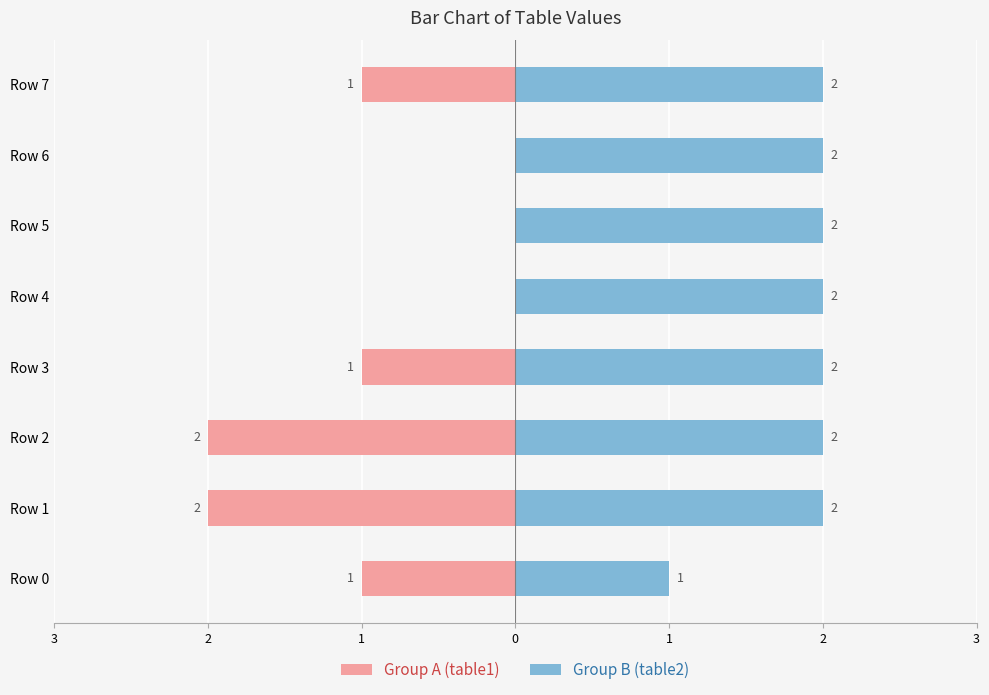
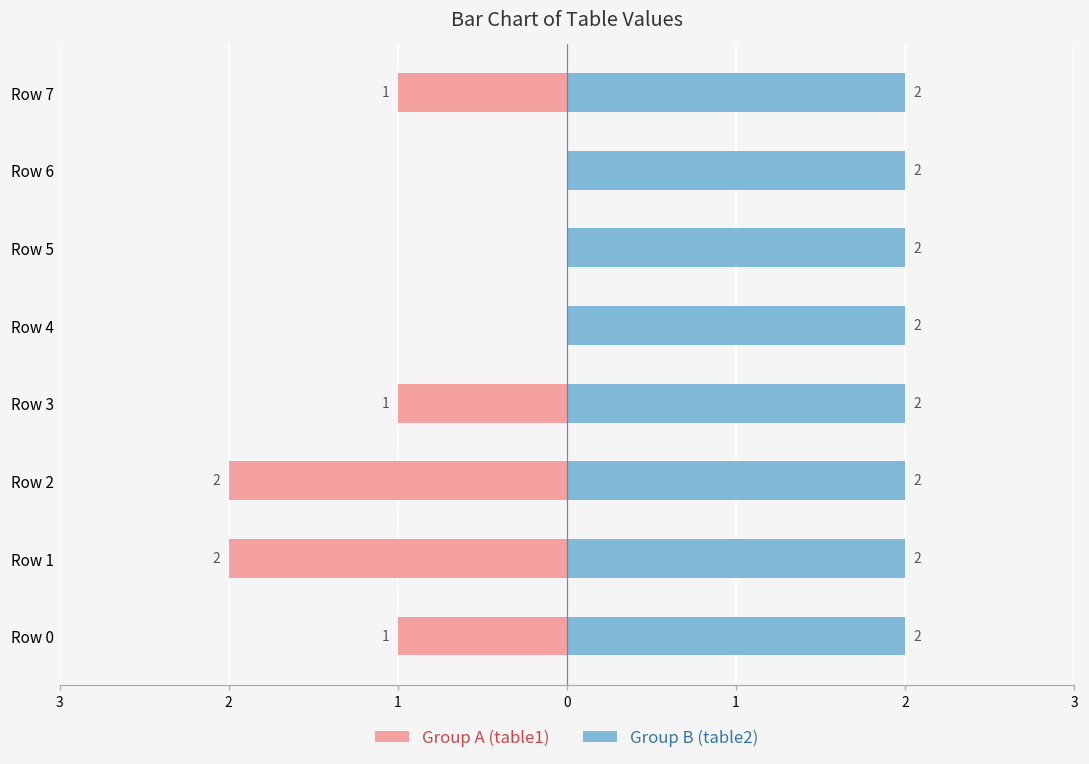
  {
    "Group B (table2)": {
      "Row 7": 2,
      "Row 6": 2,
      "Row 5": 2,
      "Row 4": 2,
      "Row 3": 2,
      "Row 2": 2,
      "Row 1": 2,
-     "Row 0": 1
+     "Row 0": 2
    }
  }
